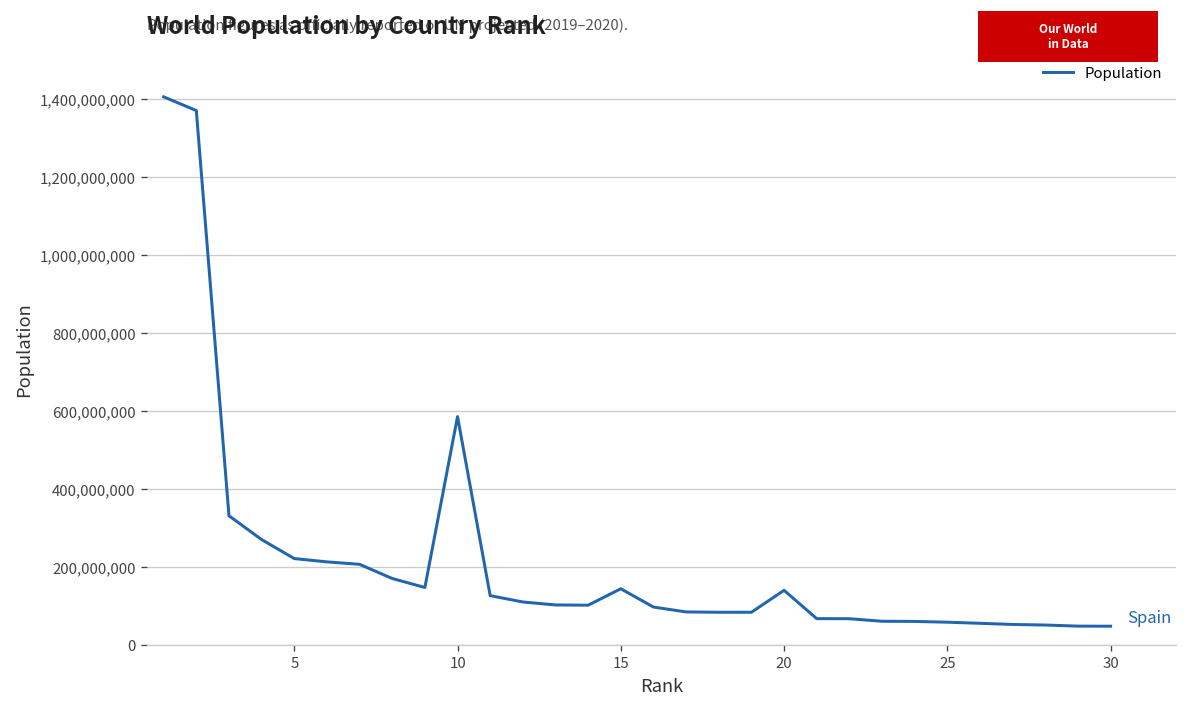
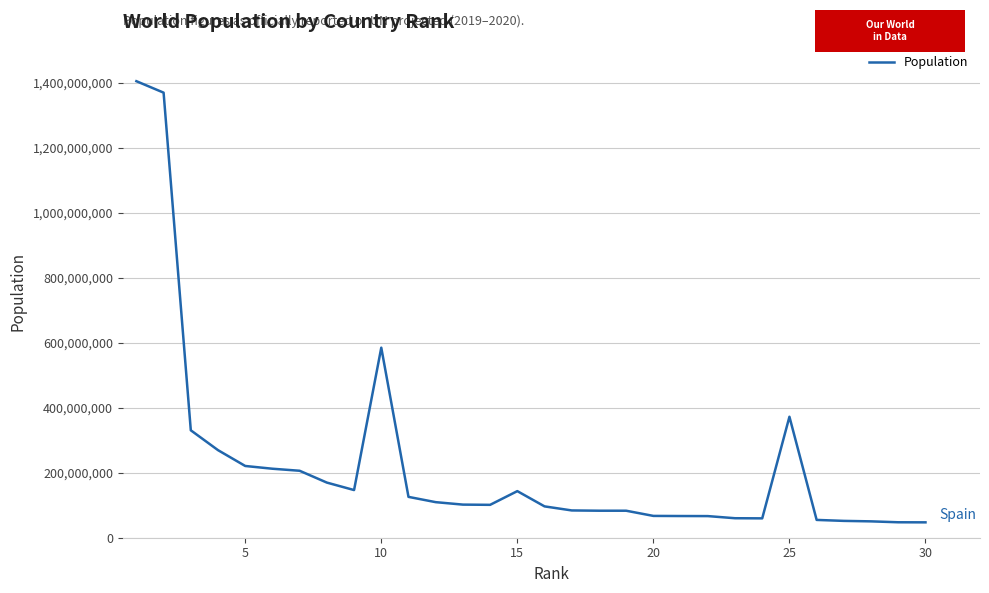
  {
    "5": "220,000,000",
    "10": "590,000,000",
    "15": "140,000,000",
-   "20": "140,000,000",
-   "25": "60,000,000",
+   "20": "70,000,000",
+   "25": "370,000,000",
    "30": "50,000,000"
  }
